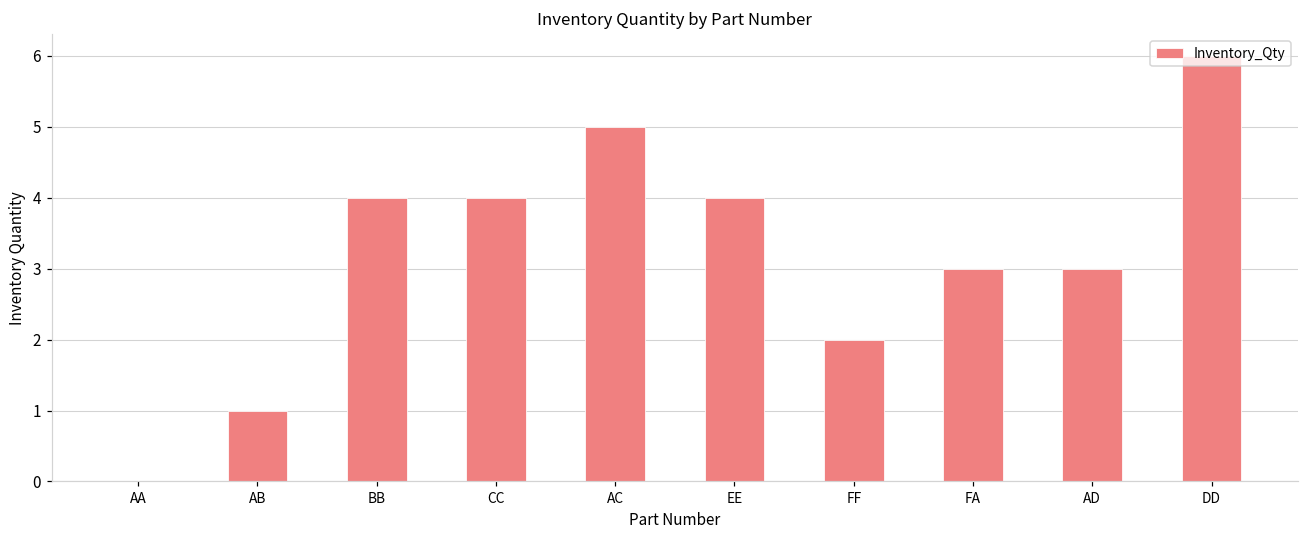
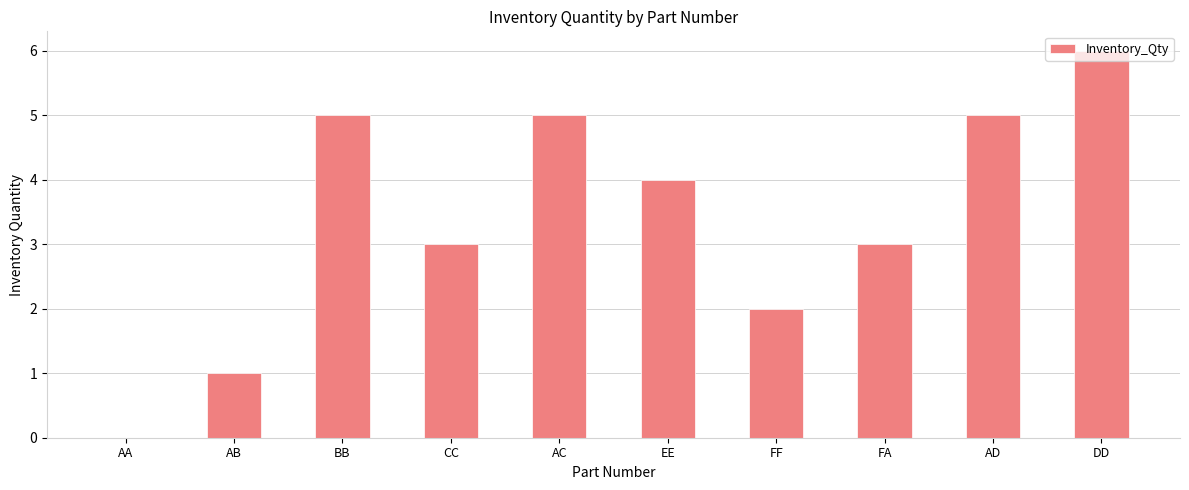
  {
    "AA": 0,
    "AB": 1,
-   "BB": 4,
-   "CC": 4,
+   "BB": 5,
+   "CC": 3,
    "AC": 5,
    "EE": 4,
    "FF": 2,
    "FA": 3,
-   "AD": 3
+   "AD": 5
  }
